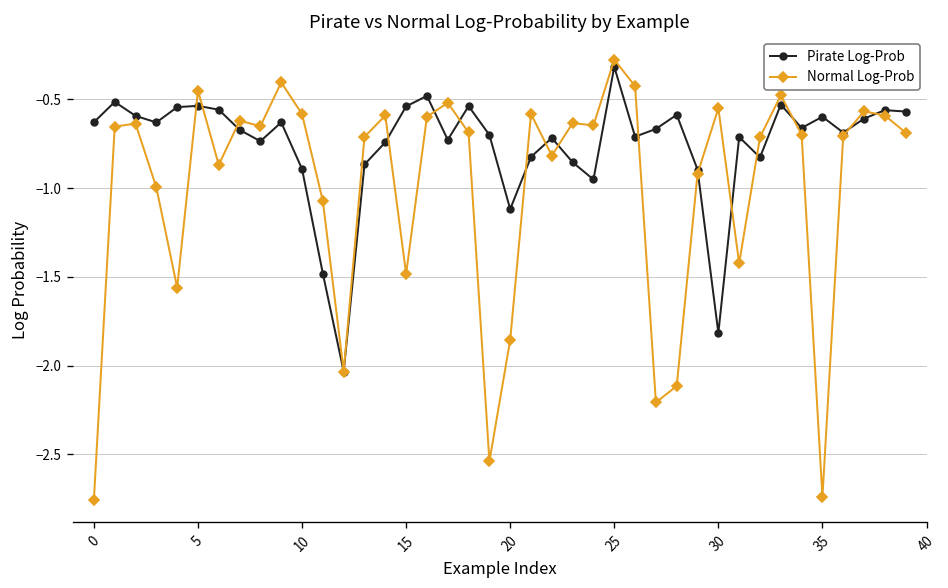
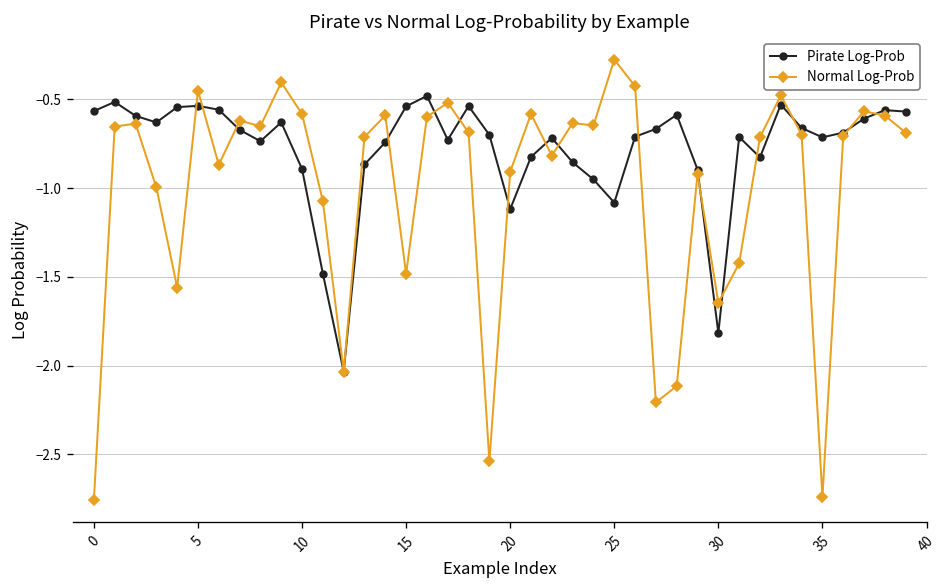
  {
    "Pirate Log-Prob": {
-     "0": -0.63,
+     "0": -0.57,
      "5": -0.54,
      "10": -0.89,
      "15": -0.54,
      "20": -1.12,
-     "25": -0.32,
+     "25": -1.08,
      "30": -1.82,
-     "35": -0.60
+     "35": -0.71
    },
    "Normal Log-Prob": {
      "0": -2.76,
      "5": -0.45,
      "10": -0.58,
      "15": -1.48,
-     "20": -1.86,
+     "20": -0.91,
      "25": -0.28,
-     "30": -0.55,
+     "30": -1.65,
      "35": -2.74
    }
  }
